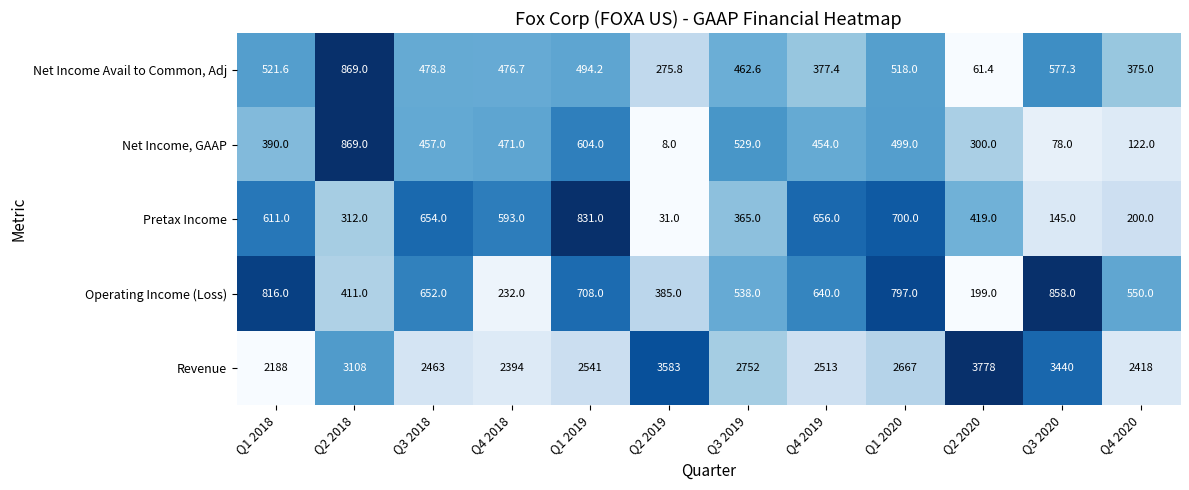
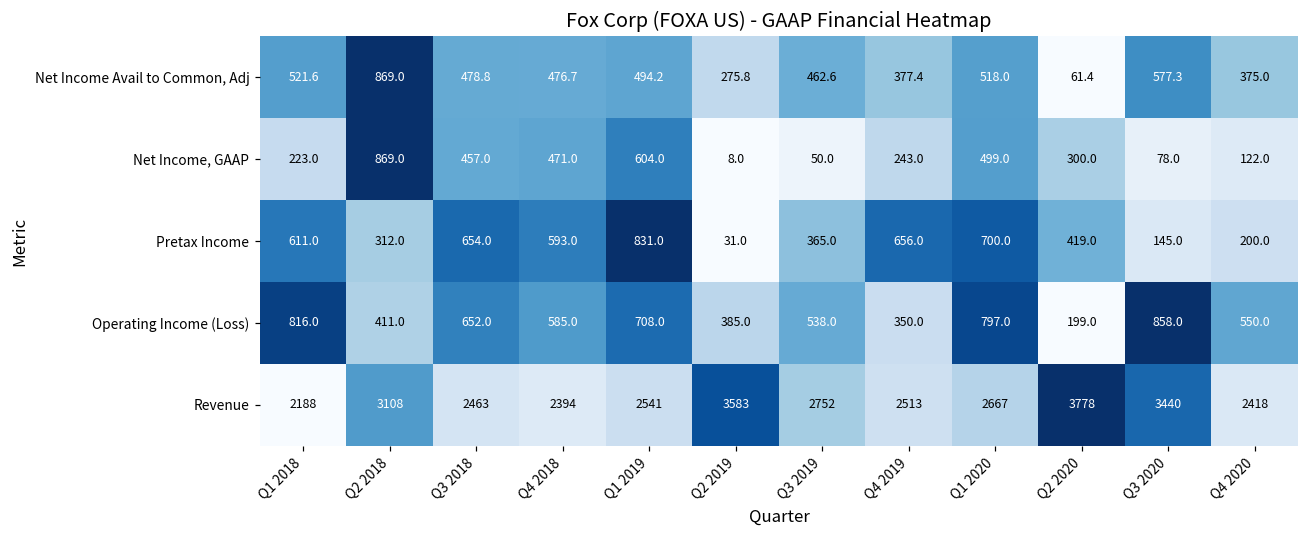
  {
    "Net Income Avail to Common, Adj": {
      "Q1 2018": 521.6,
      "Q2 2018": 869.0,
      "Q3 2018": 478.8,
      "Q4 2018": 476.7,
      "Q1 2019": 494.2,
      "Q2 2019": 275.8,
      "Q3 2019": 462.6,
      "Q4 2019": 377.4,
      "Q1 2020": 518.0,
      "Q2 2020": 61.4,
      "Q3 2020": 577.3,
      "Q4 2020": 375.0
    },
    "Net Income, GAAP": {
-     "Q1 2018": 390.0,
+     "Q1 2018": 223.0,
      "Q2 2018": 869.0,
      "Q3 2018": 457.0,
      "Q4 2018": 471.0,
      "Q1 2019": 604.0,
      "Q2 2019": 8.0,
-     "Q3 2019": 529.0,
-     "Q4 2019": 454.0,
+     "Q3 2019": 50.0,
+     "Q4 2019": 243.0,
      "Q1 2020": 499.0,
      "Q2 2020": 300.0,
      "Q3 2020": 78.0,
      "Q4 2020": 122.0
    },
    "Pretax Income": {
      "Q1 2018": 611.0,
      "Q2 2018": 312.0,
      "Q3 2018": 654.0,
      "Q4 2018": 593.0,
      "Q1 2019": 831.0,
      "Q2 2019": 31.0,
      "Q3 2019": 365.0,
      "Q4 2019": 656.0,
      "Q1 2020": 700.0,
      "Q2 2020": 419.0,
      "Q3 2020": 145.0,
      "Q4 2020": 200.0
    },
    "Operating Income (Loss)": {
      "Q1 2018": 816.0,
      "Q2 2018": 411.0,
      "Q3 2018": 652.0,
-     "Q4 2018": 232.0,
+     "Q4 2018": 585.0,
      "Q1 2019": 708.0,
      "Q2 2019": 385.0,
      "Q3 2019": 538.0,
-     "Q4 2019": 640.0,
+     "Q4 2019": 350.0,
      "Q1 2020": 797.0,
      "Q2 2020": 199.0,
      "Q3 2020": 858.0,
      "Q4 2020": 550.0
    },
    "Revenue": {
      "Q1 2018": 2188,
      "Q2 2018": 3108,
      "Q3 2018": 2463,
      "Q4 2018": 2394,
      "Q1 2019": 2541,
      "Q2 2019": 3583,
      "Q3 2019": 2752,
      "Q4 2019": 2513,
      "Q1 2020": 2667,
      "Q2 2020": 3778,
      "Q3 2020": 3440,
      "Q4 2020": 2418
    }
  }
